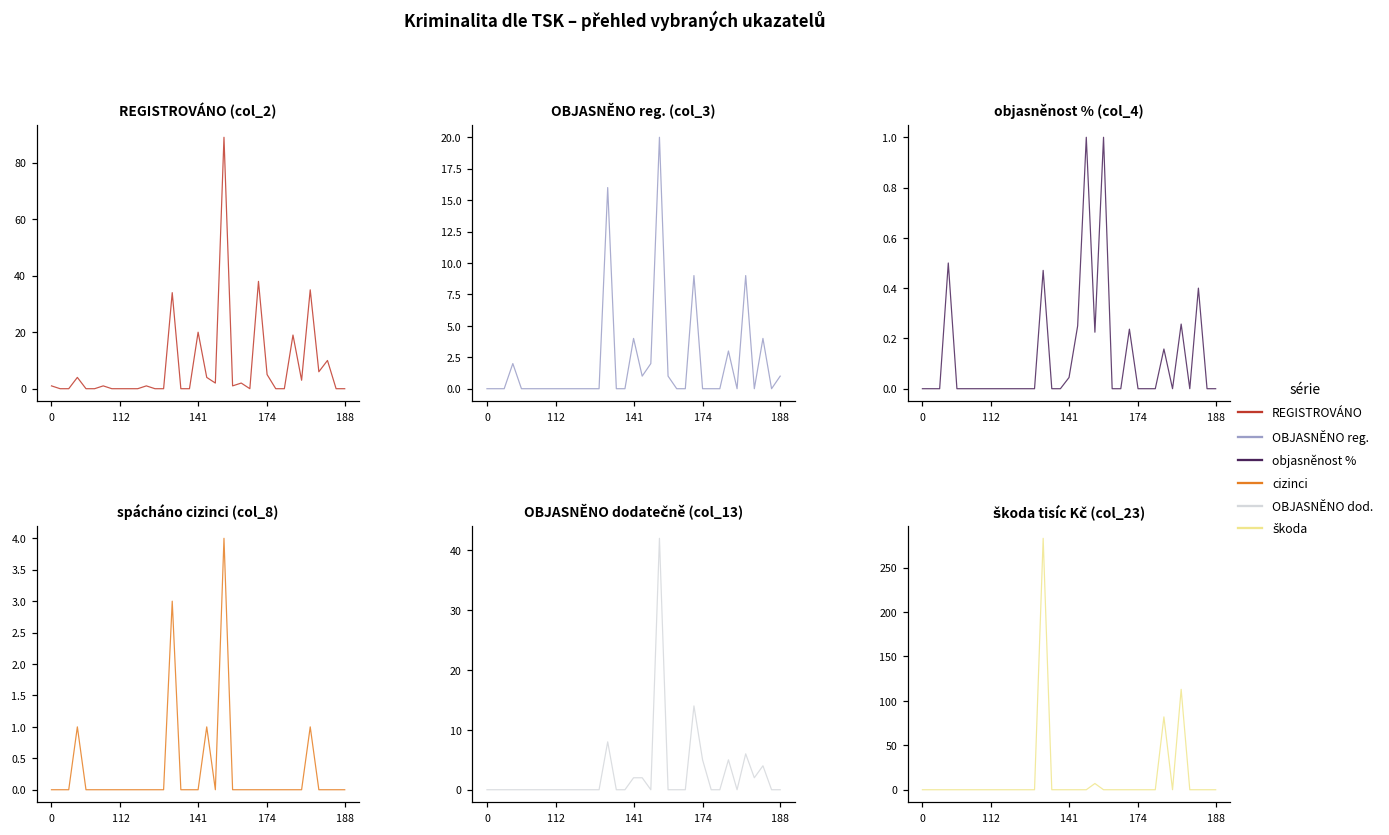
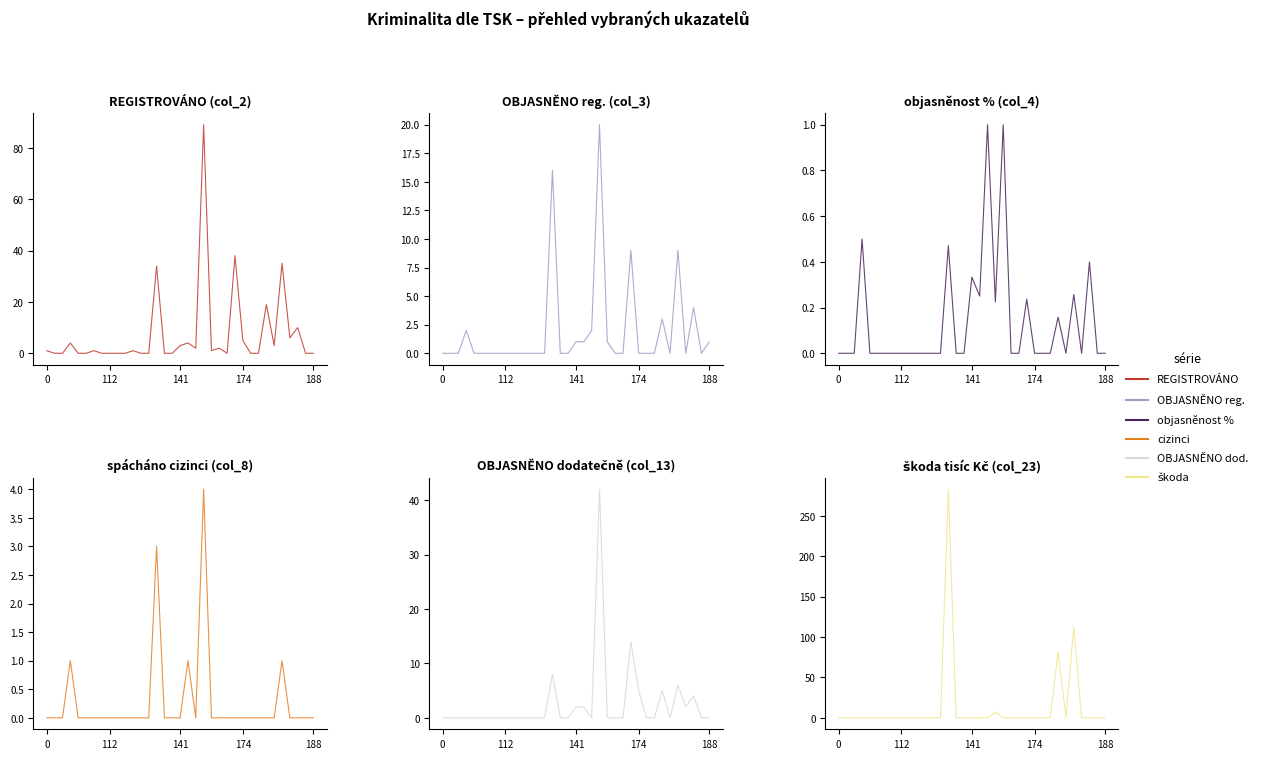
  {
    "REGISTROVÁNO (col_2)": {
      "0": 1,
      "112": 0,
-     "141": 20,
+     "141": 3,
      "174": 5,
      "188": 0
    },
    "OBJASNĚNO reg. (col_3)": {
      "0": 0,
      "112": 0,
-     "141": 4,
+     "141": 1,
      "174": 0,
      "188": 1
    },
    "objasněnost % (col_4)": {
      "0": 0.00,
      "112": 0.00,
-     "141": 0.04,
+     "141": 0.33,
      "174": 0.00,
      "188": 0.00
    },
    "spácháno cizinci (col_8)": {
      "0": 0.0,
      "112": 0.0,
      "141": 0.0,
      "174": 0.0,
      "188": 0.0
    },
    "OBJASNĚNO dodatečně (col_13)": {
      "0": 0,
      "112": 0,
      "141": 2,
      "174": 5,
      "188": 0
    },
    "škoda tisíc Kč (col_23)": {
      "0": 0,
      "112": 0,
      "141": 0,
      "174": 0,
      "188": 0
    }
  }
